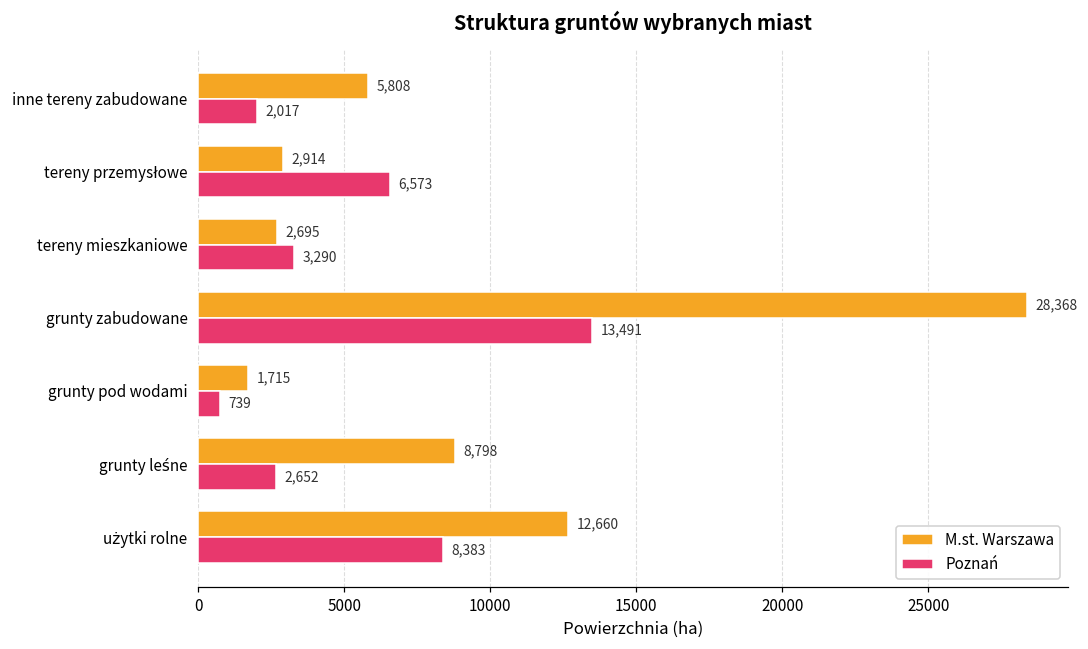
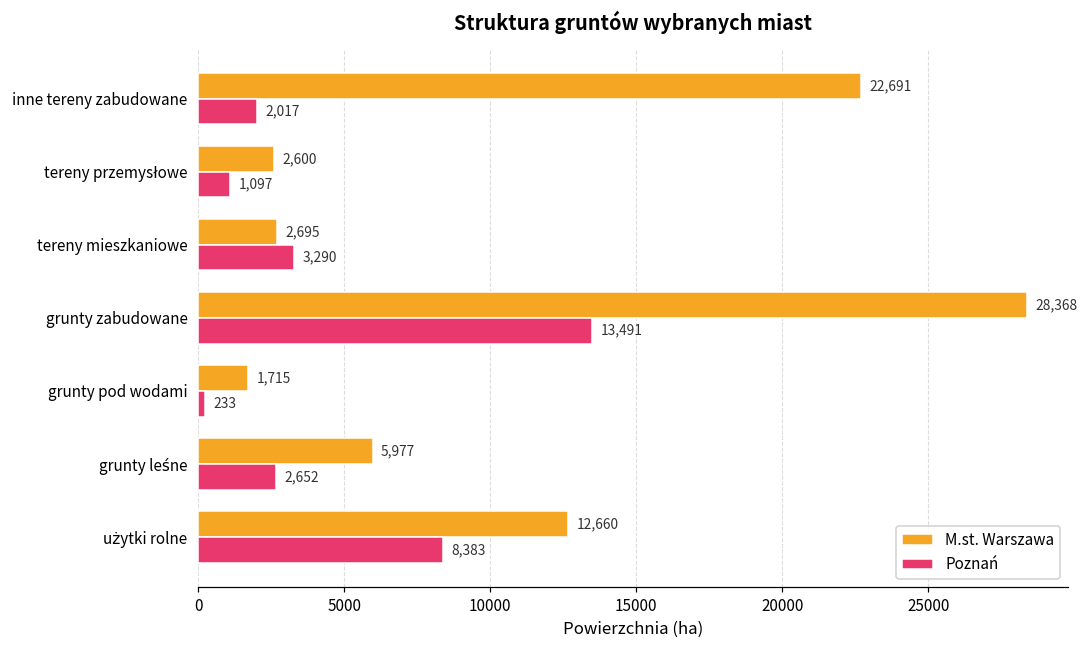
  {
    "M.st. Warszawa": {
-     "inne tereny zabudowane": "5,808",
-     "tereny przemysłowe": "2,914",
+     "inne tereny zabudowane": "22,691",
+     "tereny przemysłowe": "2,600",
      "tereny mieszkaniowe": "2,695",
      "grunty zabudowane": "28,368",
      "grunty pod wodami": "1,715",
-     "grunty leśne": "8,798",
+     "grunty leśne": "5,977",
      "użytki rolne": "12,660"
    },
    "Poznań": {
      "inne tereny zabudowane": "2,017",
-     "tereny przemysłowe": "6,573",
+     "tereny przemysłowe": "1,097",
      "tereny mieszkaniowe": "3,290",
      "grunty zabudowane": "13,491",
-     "grunty pod wodami": "739",
+     "grunty pod wodami": "233",
      "grunty leśne": "2,652",
      "użytki rolne": "8,383"
    }
  }
